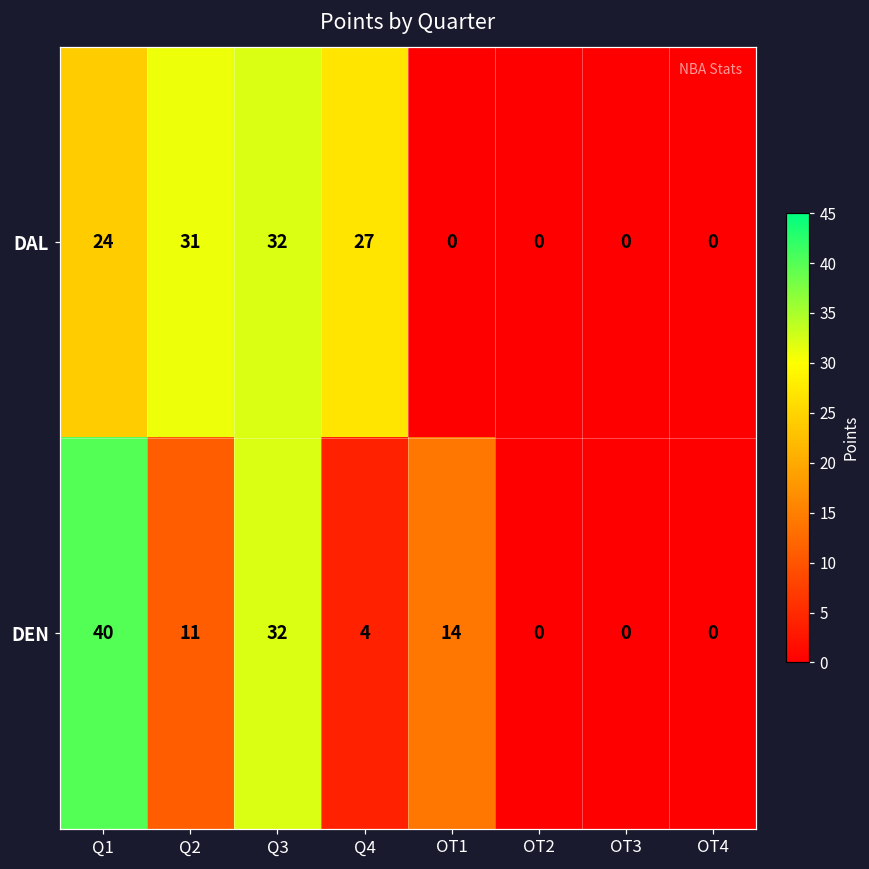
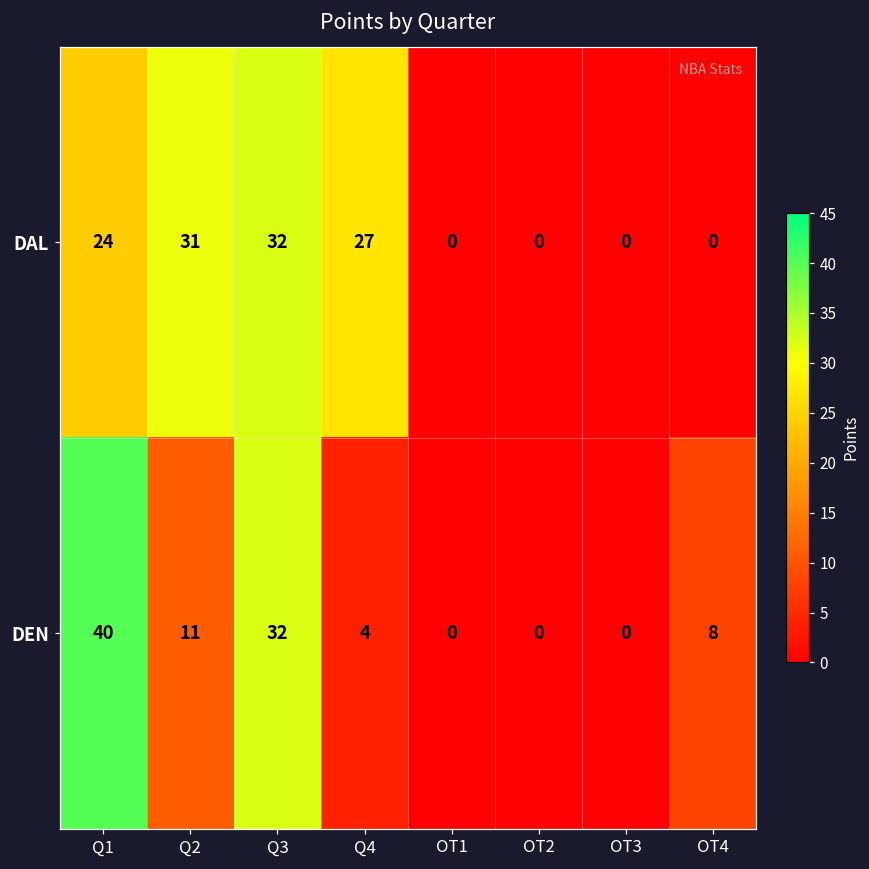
  {
    "DAL": {
      "Q1": 24,
      "Q2": 31,
      "Q3": 32,
      "Q4": 27,
      "OT1": 0,
      "OT2": 0,
      "OT3": 0
    },
    "DEN": {
      "Q1": 40,
      "Q2": 11,
      "Q3": 32,
      "Q4": 4,
-     "OT1": 14,
+     "OT1": 0,
      "OT2": 0,
      "OT3": 0,
-     "OT4": 0
+     "OT4": 8
    }
  }
